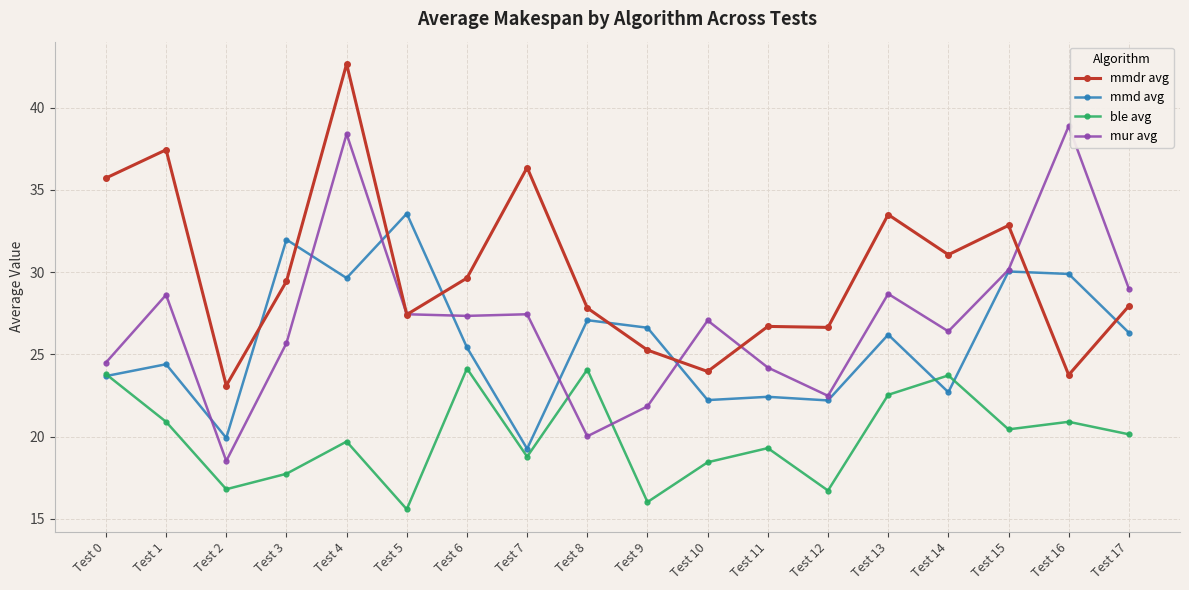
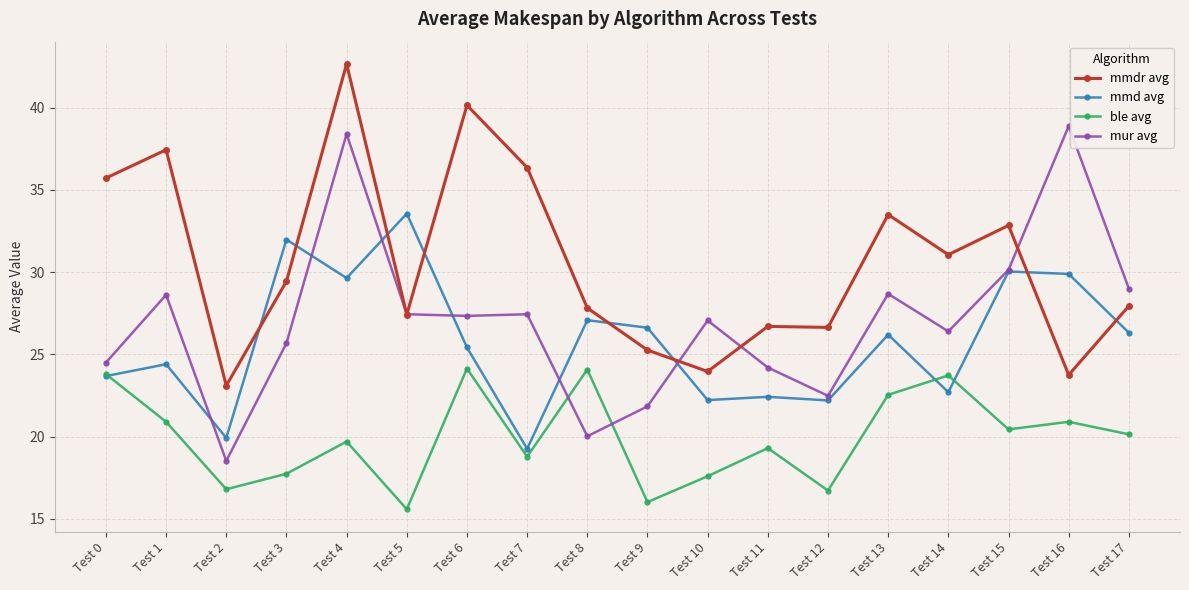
  {
    "mmdr avg": {
      "Test 0": 35.7,
      "Test 1": 37.4,
      "Test 2": 23.1,
      "Test 3": 29.4,
      "Test 4": 42.7,
-     "Test 6": 29.6,
+     "Test 6": 40.2,
      "Test 7": 36.4,
      "Test 8": 27.8,
      "Test 9": 25.3,
      "Test 10": 24.0,
      "Test 11": 26.7,
      "Test 12": 26.6,
      "Test 13": 33.5,
      "Test 14": 31.1,
      "Test 15": 32.8,
      "Test 16": 23.8,
      "Test 17": 27.9
    },
    "mmd avg": {
      "Test 1": 24.4,
      "Test 2": 19.9,
      "Test 3": 32.0,
      "Test 4": 29.6,
      "Test 5": 33.6,
      "Test 6": 25.4,
      "Test 7": 19.3,
      "Test 8": 27.1,
      "Test 9": 26.6,
      "Test 10": 22.2,
      "Test 11": 22.4,
      "Test 12": 22.2,
      "Test 13": 26.2,
      "Test 14": 22.7,
      "Test 16": 29.9,
      "Test 17": 26.3
    },
    "ble avg": {
      "Test 1": 20.9,
      "Test 2": 16.8,
      "Test 3": 17.7,
      "Test 4": 19.7,
      "Test 5": 15.6,
      "Test 6": 24.1,
      "Test 7": 18.8,
      "Test 8": 24.1,
      "Test 9": 16.0,
-     "Test 10": 18.4,
+     "Test 10": 17.6,
      "Test 11": 19.3,
      "Test 12": 16.7,
      "Test 13": 22.5,
      "Test 14": 23.7,
      "Test 15": 20.4,
      "Test 16": 20.9,
      "Test 17": 20.1
    },
    "mur avg": {
      "Test 0": 24.5,
      "Test 1": 28.6,
      "Test 2": 18.5,
      "Test 3": 25.7,
      "Test 4": 38.4,
      "Test 6": 27.3,
      "Test 7": 27.4,
      "Test 8": 20.0,
      "Test 9": 21.8,
      "Test 10": 27.1,
      "Test 11": 24.2,
      "Test 12": 22.5,
      "Test 13": 28.7,
      "Test 14": 26.4,
      "Test 16": 38.9,
      "Test 17": 29.0
    }
  }
